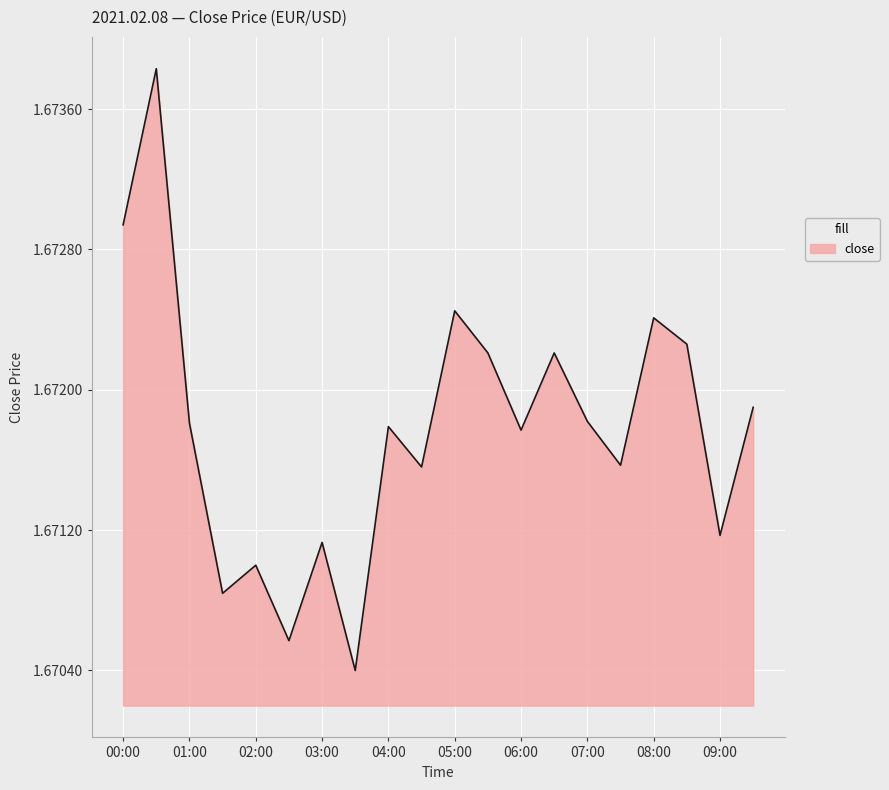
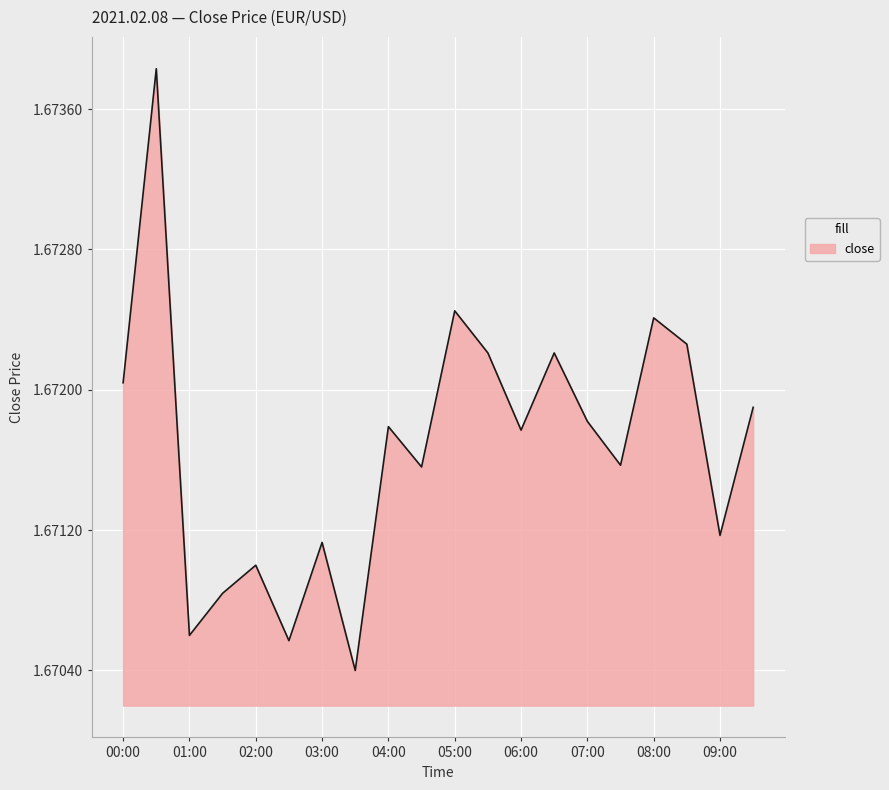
  {
-   "00:00": 1.67294,
-   "01:00": 1.67181,
+   "00:00": 1.67204,
+   "01:00": 1.67060,
    "02:00": 1.67100,
    "03:00": 1.67113,
    "04:00": 1.67179,
    "05:00": 1.67245,
    "06:00": 1.67177,
    "07:00": 1.67182,
    "08:00": 1.67241,
    "09:00": 1.67117
  }
